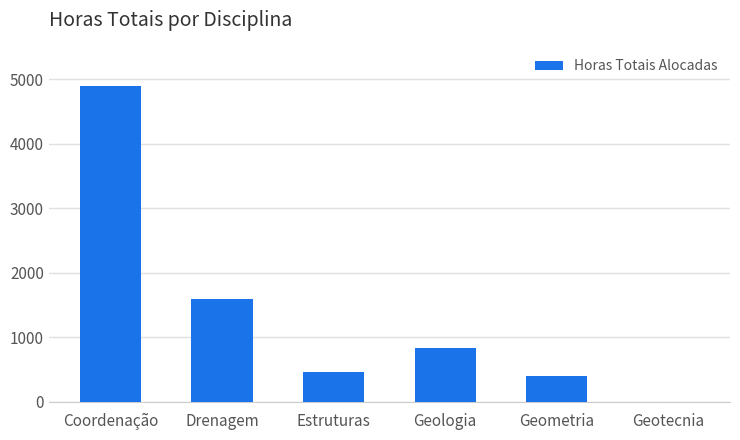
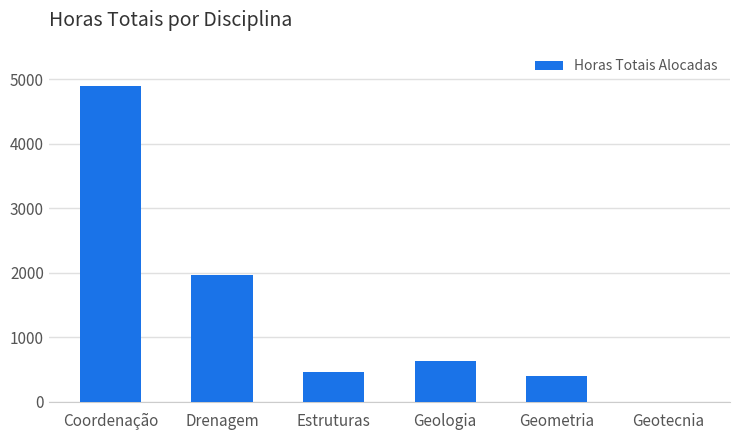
  {
    "Coordenação": 4900,
-   "Drenagem": 1600,
+   "Drenagem": 2000,
    "Estruturas": 500,
-   "Geologia": 800,
+   "Geologia": 600,
    "Geometria": 400,
    "Geotecnia": 0
  }
